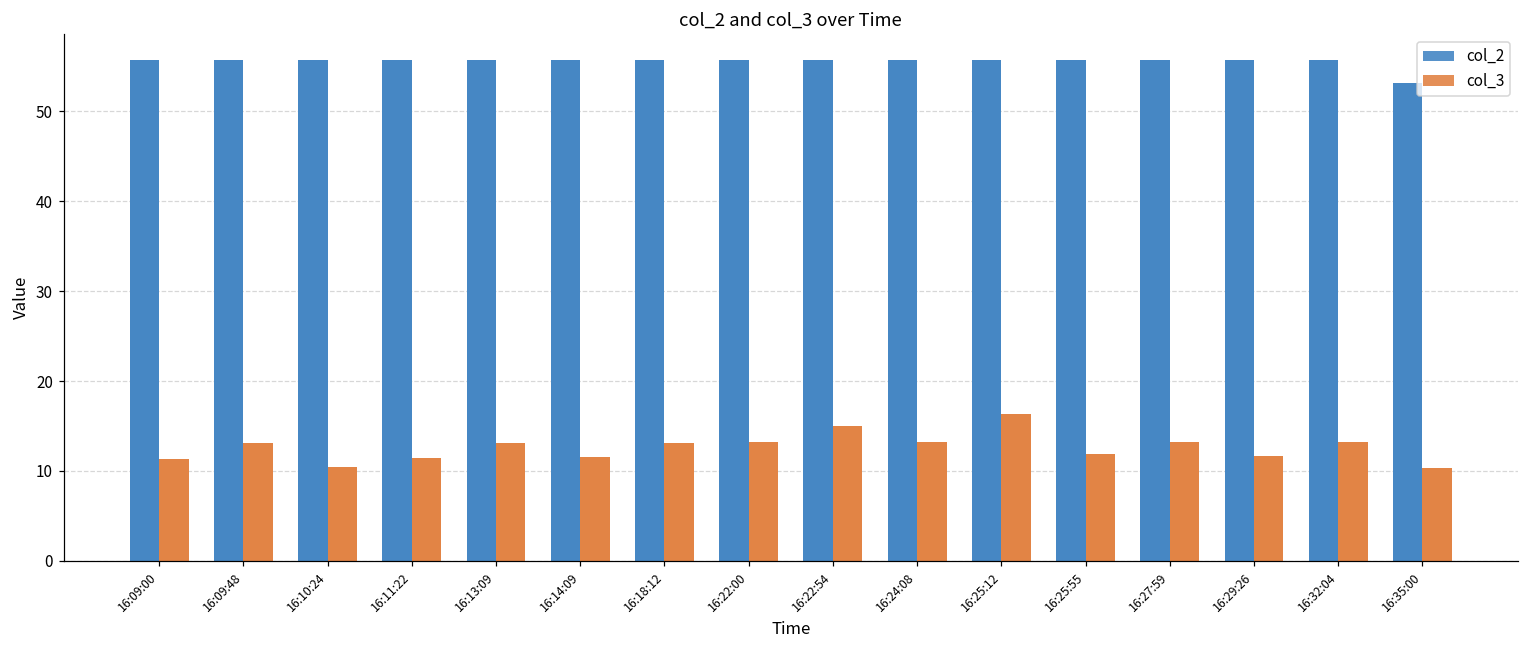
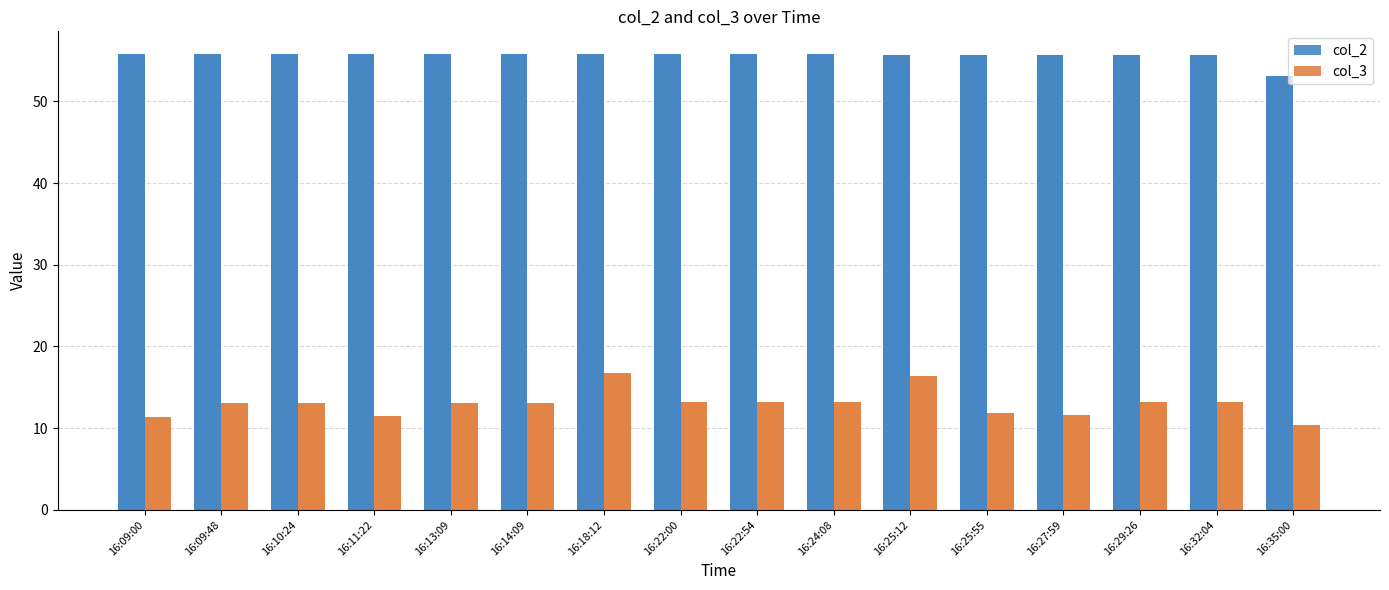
  {
    "col_2": {
      "16:09:00": 56,
      "16:09:48": 56,
      "16:10:24": 56,
      "16:11:22": 56,
      "16:13:09": 56,
      "16:14:09": 56,
      "16:18:12": 56,
      "16:22:00": 56,
      "16:22:54": 56,
      "16:24:08": 56,
      "16:25:12": 56,
      "16:25:55": 56,
      "16:27:59": 56,
      "16:29:26": 56,
      "16:32:04": 56,
      "16:35:00": 53
    },
    "col_3": {
      "16:09:00": 11,
      "16:09:48": 13,
-     "16:10:24": 10,
+     "16:10:24": 13,
      "16:11:22": 11,
      "16:13:09": 13,
-     "16:14:09": 12,
-     "16:18:12": 13,
+     "16:14:09": 13,
+     "16:18:12": 17,
      "16:22:00": 13,
-     "16:22:54": 15,
+     "16:22:54": 13,
      "16:24:08": 13,
      "16:25:12": 16,
      "16:25:55": 12,
-     "16:27:59": 13,
-     "16:29:26": 12,
+     "16:27:59": 12,
+     "16:29:26": 13,
      "16:32:04": 13,
      "16:35:00": 10
    }
  }
